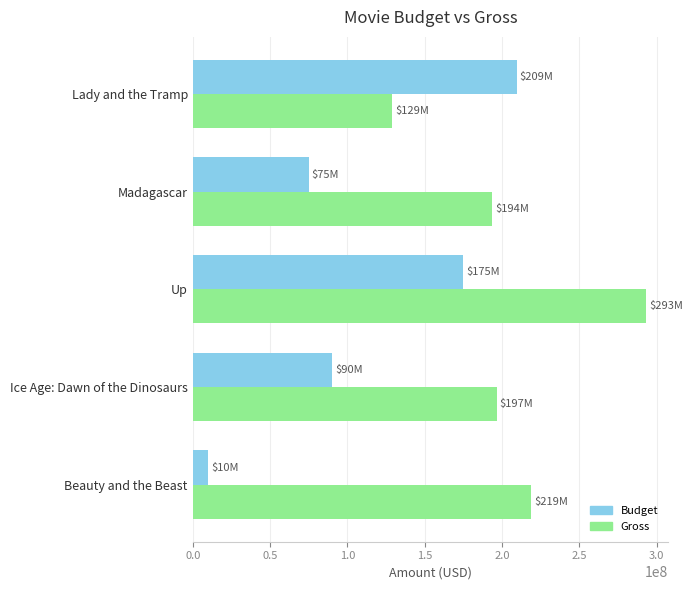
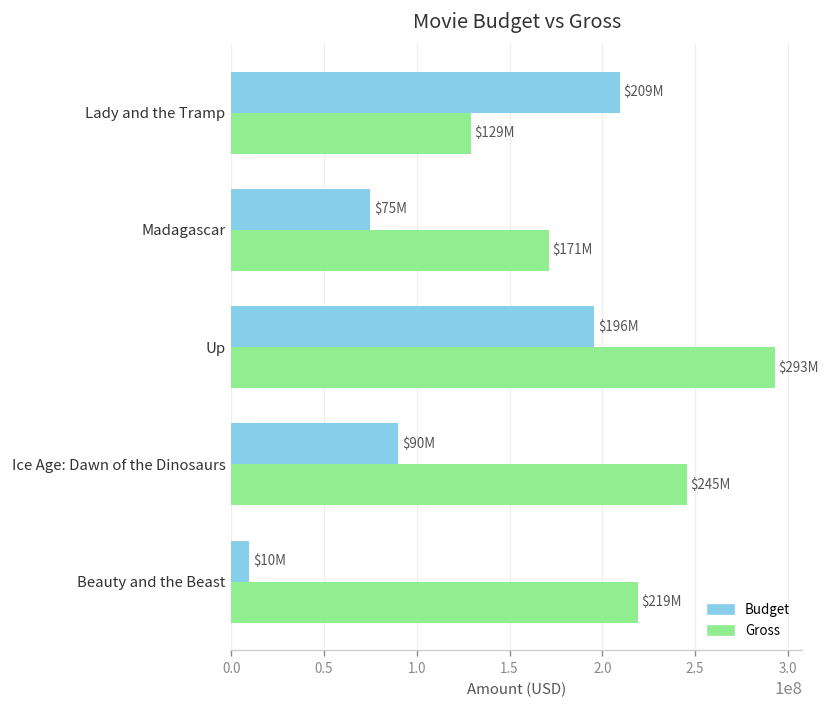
  {
    "Budget": {
      "Lady and the Tramp": "$209M",
      "Madagascar": "$75M",
-     "Up": "$175M",
+     "Up": "$196M",
      "Ice Age: Dawn of the Dinosaurs": "$90M",
      "Beauty and the Beast": "$10M"
    },
    "Gross": {
      "Lady and the Tramp": "$129M",
-     "Madagascar": "$194M",
+     "Madagascar": "$171M",
      "Up": "$293M",
-     "Ice Age: Dawn of the Dinosaurs": "$197M",
+     "Ice Age: Dawn of the Dinosaurs": "$245M",
      "Beauty and the Beast": "$219M"
    }
  }
